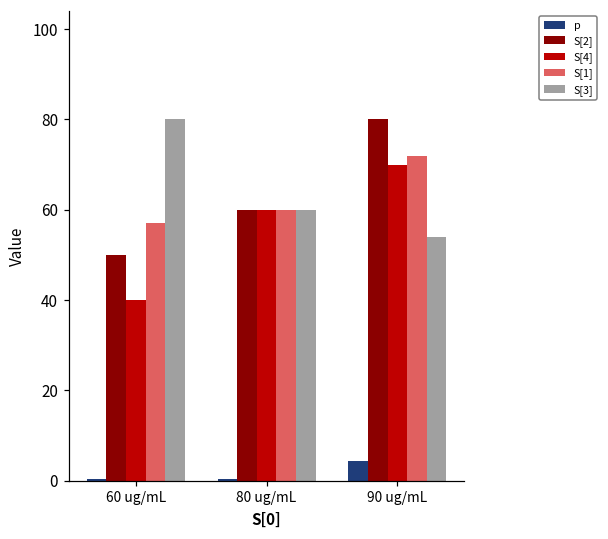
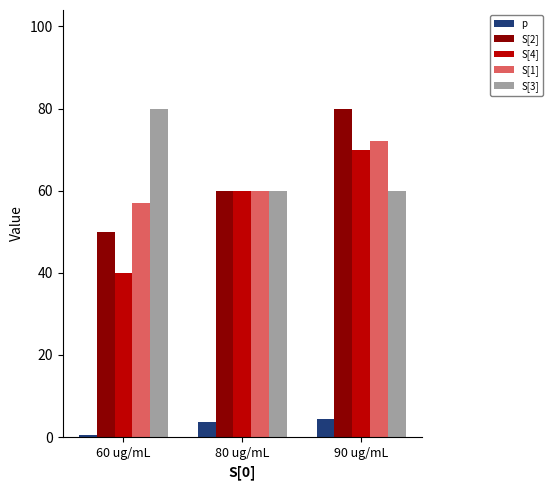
  {
    "p": {
-     "80 ug/mL": 0,
+     "80 ug/mL": 4,
      "90 ug/mL": 4
    },
    "S[1]": {
      "60 ug/mL": 57,
      "80 ug/mL": 60,
      "90 ug/mL": 72
    },
    "S[3]": {
      "60 ug/mL": 80,
      "80 ug/mL": 60,
-     "90 ug/mL": 54
+     "90 ug/mL": 60
    }
  }
